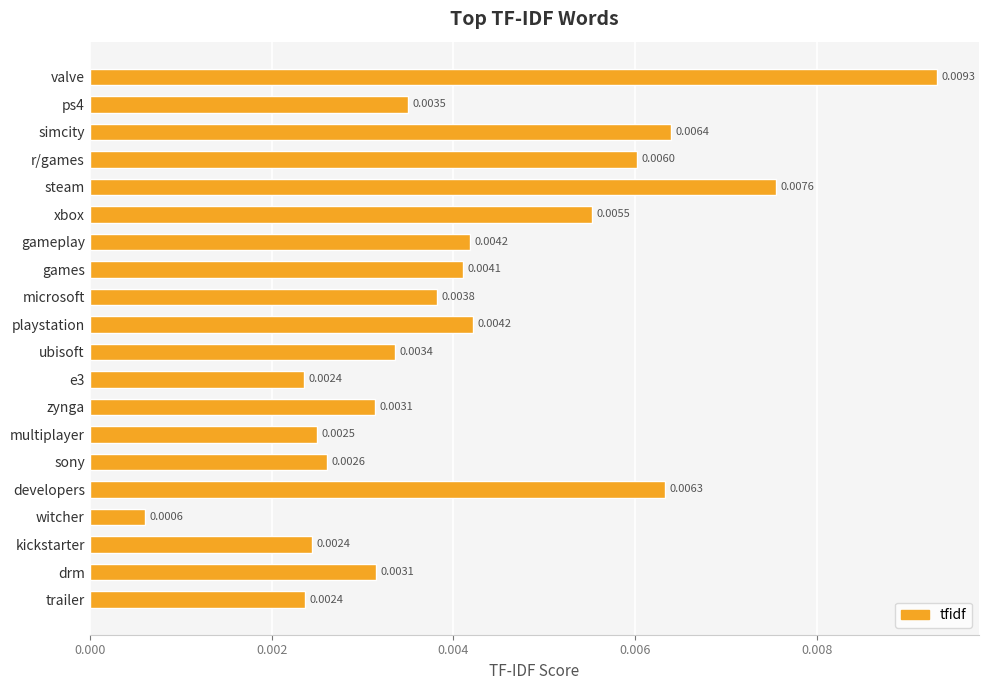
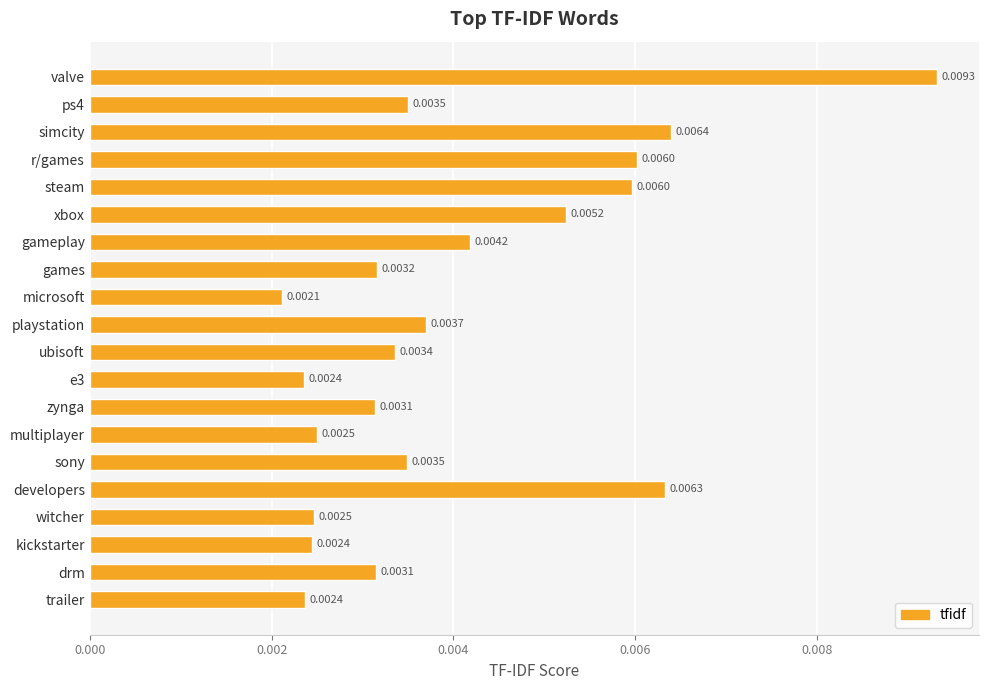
  {
    "valve": 0.0093,
    "ps4": 0.0035,
    "simcity": 0.0064,
    "r/games": 0.0060,
-   "steam": 0.0076,
-   "xbox": 0.0055,
+   "steam": 0.0060,
+   "xbox": 0.0052,
    "gameplay": 0.0042,
-   "games": 0.0041,
-   "microsoft": 0.0038,
-   "playstation": 0.0042,
+   "games": 0.0032,
+   "microsoft": 0.0021,
+   "playstation": 0.0037,
    "ubisoft": 0.0034,
    "e3": 0.0024,
    "zynga": 0.0031,
    "multiplayer": 0.0025,
-   "sony": 0.0026,
+   "sony": 0.0035,
    "developers": 0.0063,
-   "witcher": 0.0006,
+   "witcher": 0.0025,
    "kickstarter": 0.0024,
    "drm": 0.0031,
    "trailer": 0.0024
  }
